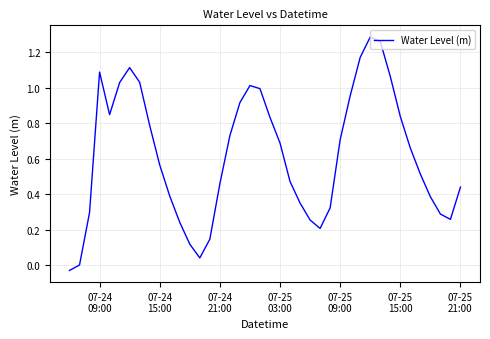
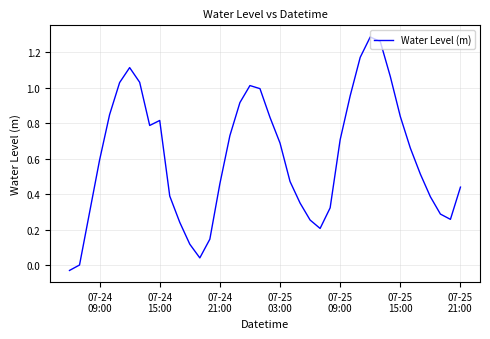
  {
-   "07-24 09:00": 1.09,
-   "07-24 15:00": 0.57,
+   "07-24 09:00": 0.59,
+   "07-24 15:00": 0.82,
    "07-24 21:00": 0.46,
    "07-25 03:00": 0.69,
    "07-25 09:00": 0.71,
    "07-25 15:00": 0.84,
    "07-25 21:00": 0.44
  }
